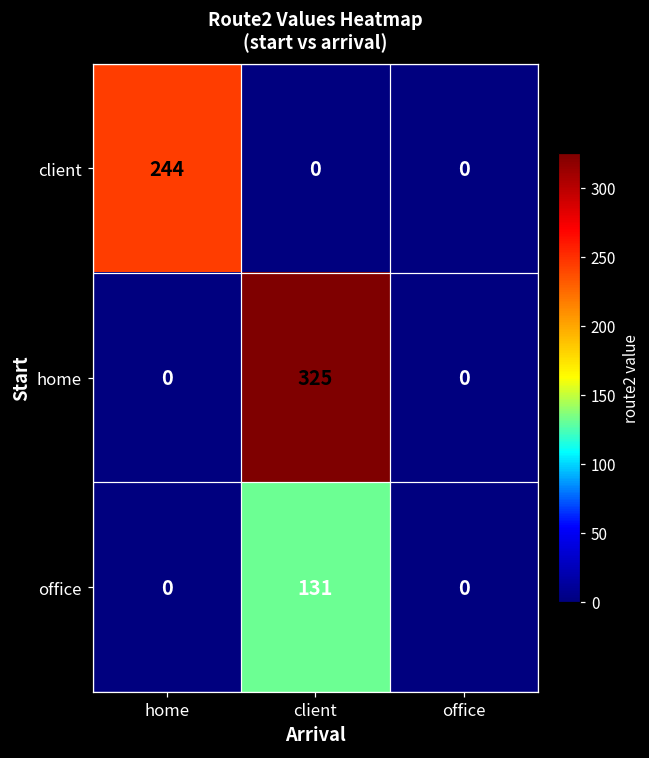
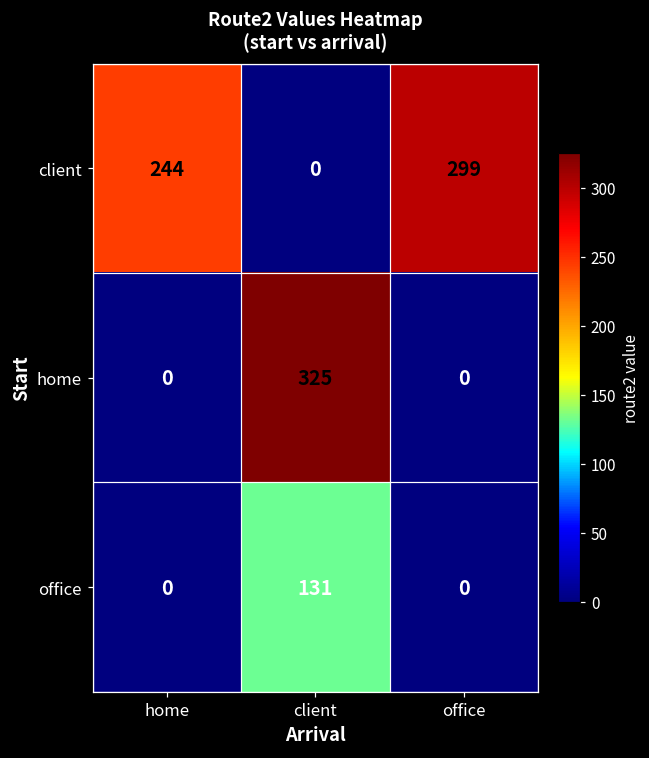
  {
    "client": {
      "home": 244,
      "client": 0,
-     "office": 0
+     "office": 299
    },
    "home": {
      "home": 0,
      "client": 325,
      "office": 0
    },
    "office": {
      "home": 0,
      "client": 131,
      "office": 0
    }
  }
